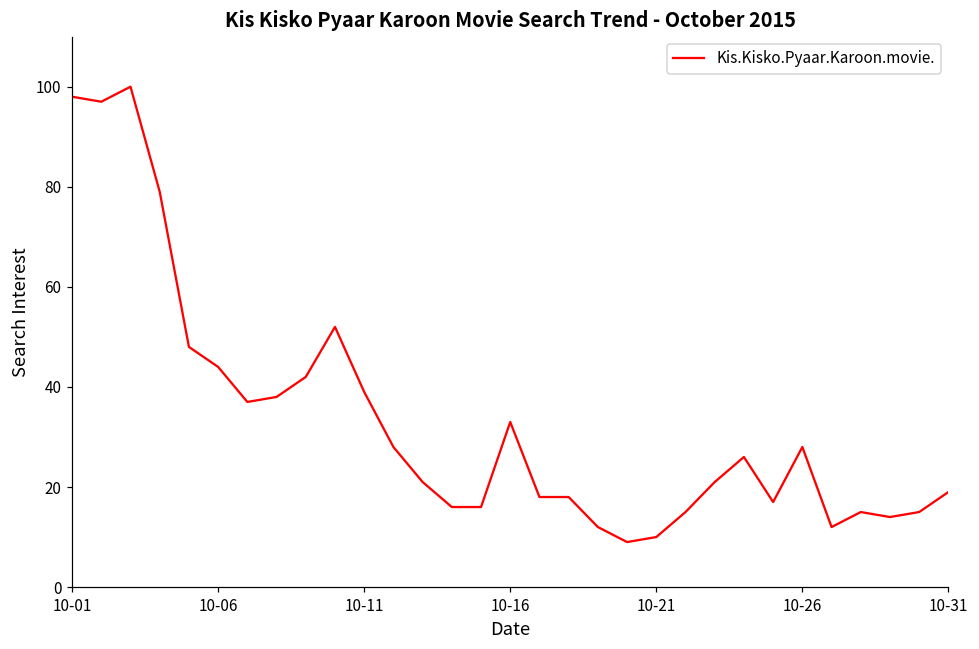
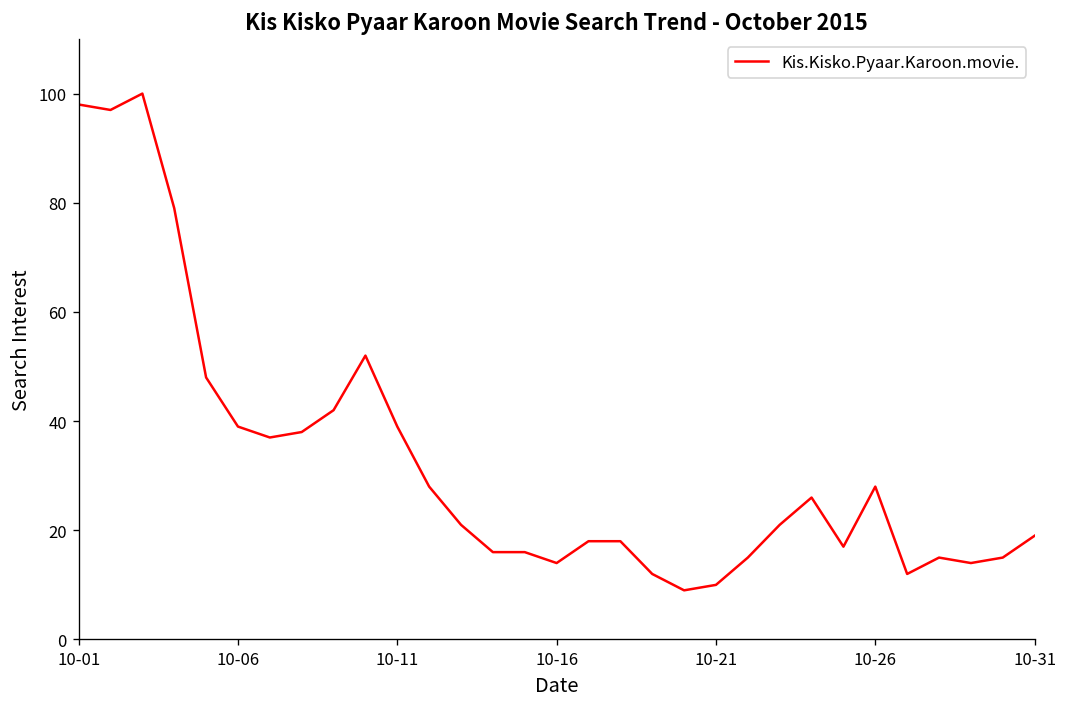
  {
    "10-01": 98,
-   "10-06": 44,
+   "10-06": 39,
    "10-11": 39,
-   "10-16": 33,
+   "10-16": 14,
    "10-21": 10,
    "10-26": 28,
    "10-31": 19
  }
